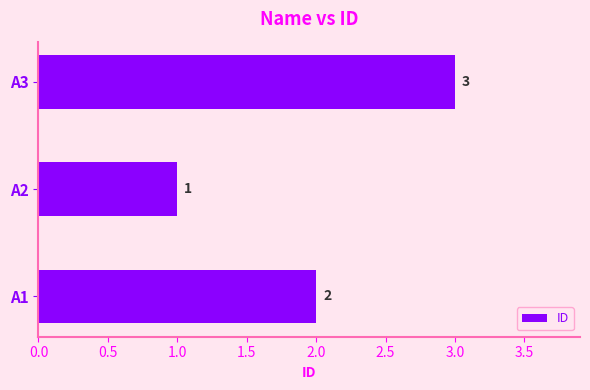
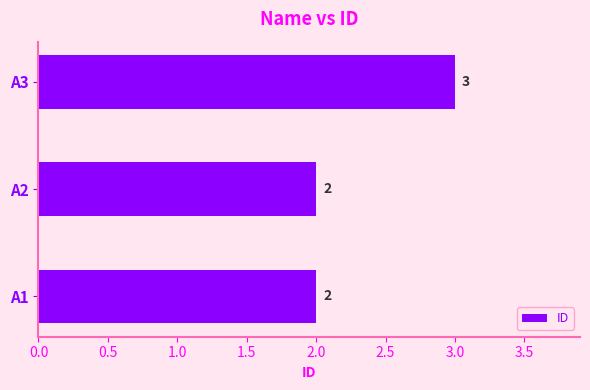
  {
    "A3": 3,
-   "A2": 1,
+   "A2": 2,
    "A1": 2
  }
